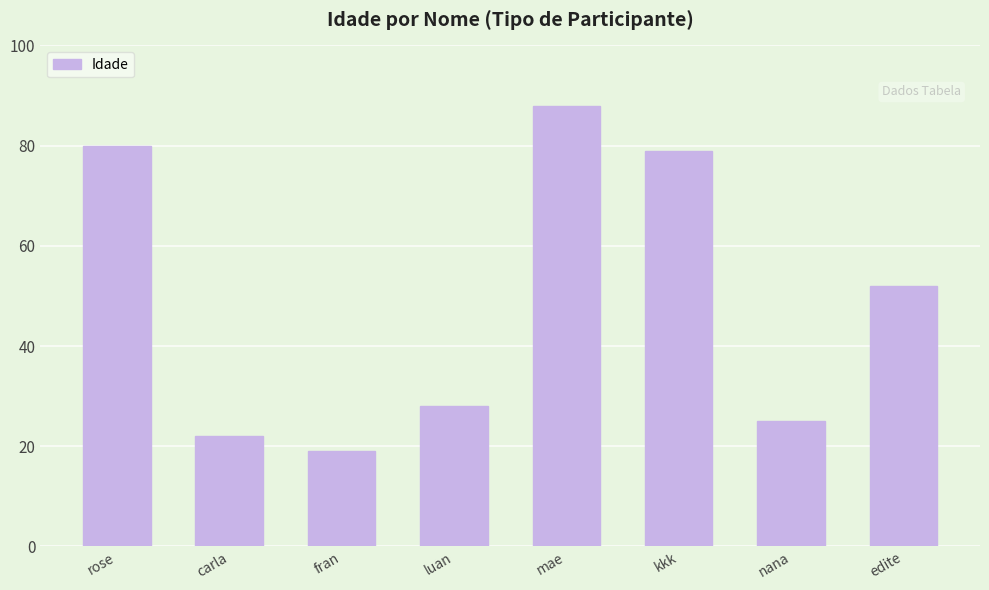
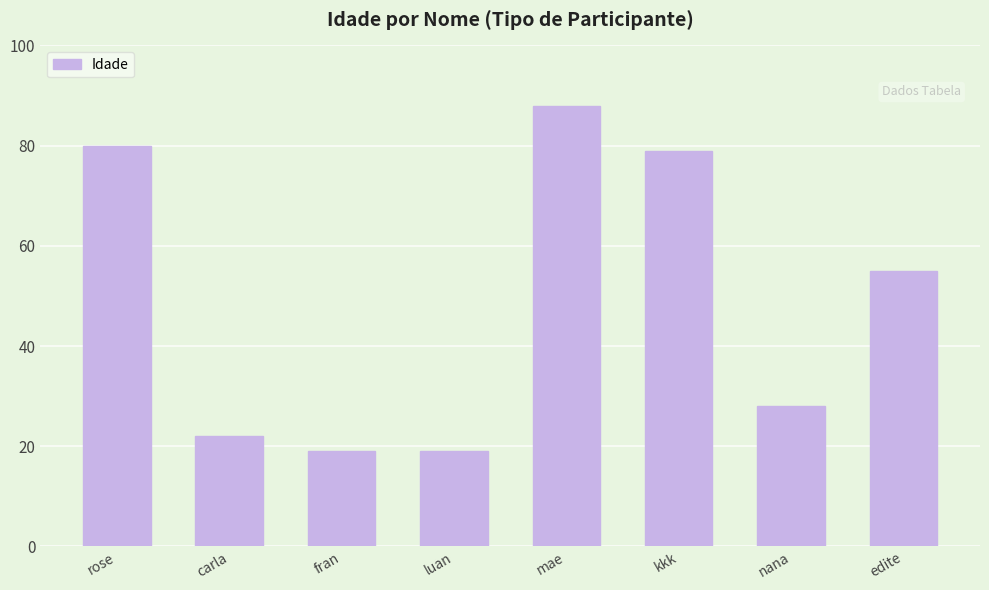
  {
    "rose": 80,
    "carla": 22,
    "fran": 19,
-   "luan": 28,
+   "luan": 19,
    "mae": 88,
    "kkk": 79,
-   "nana": 25,
-   "edite": 52
+   "nana": 28,
+   "edite": 55
  }
